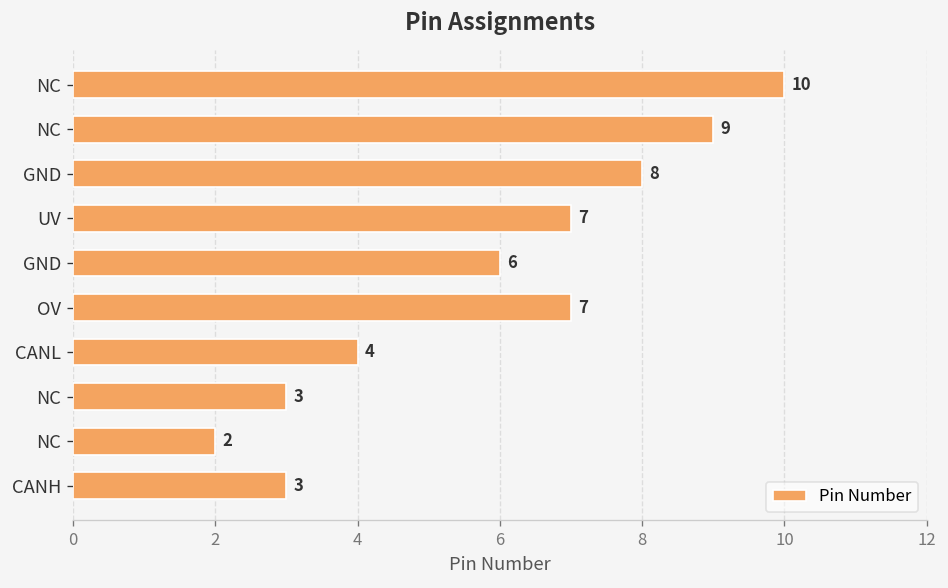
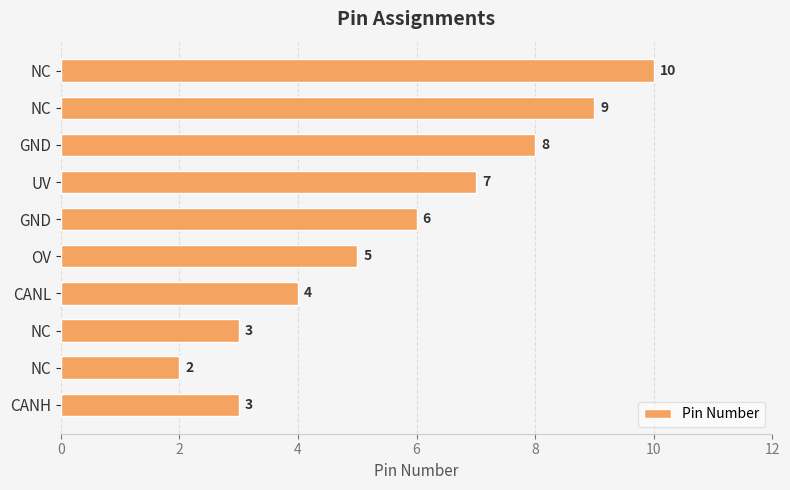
  {
    "UV": 7,
-   "OV": 7,
+   "OV": 5,
    "CANL": 4,
    "CANH": 3
  }
